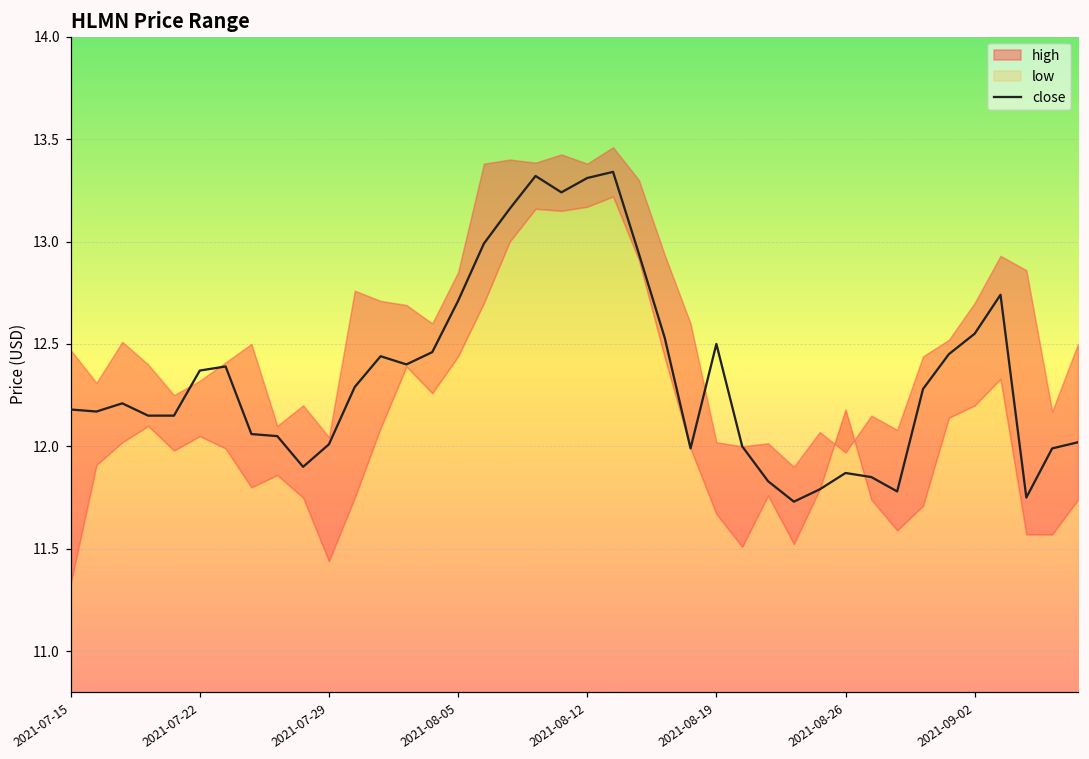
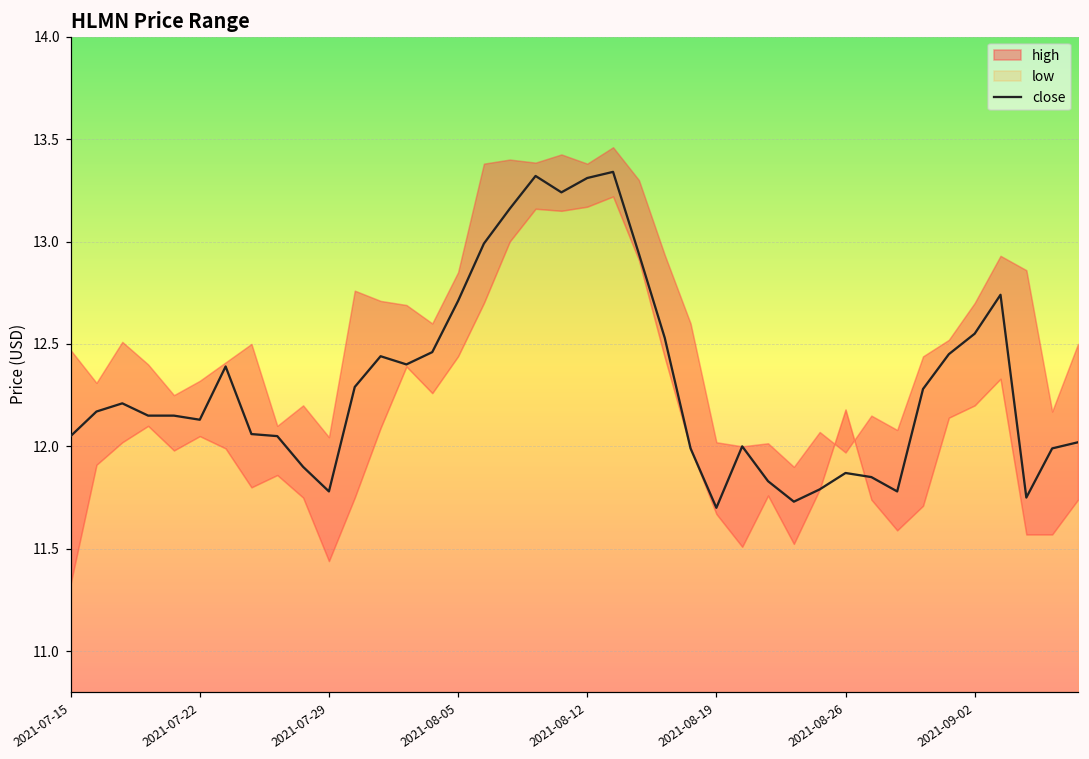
  {
    "close": {
-     "2021-07-15": 12.18,
-     "2021-07-22": 12.37,
-     "2021-07-29": 12.01,
+     "2021-07-15": 12.05,
+     "2021-07-22": 12.13,
+     "2021-07-29": 11.78,
      "2021-08-05": 12.71,
      "2021-08-12": 13.31,
-     "2021-08-19": 12.5,
+     "2021-08-19": 11.7,
      "2021-08-26": 11.87,
      "2021-09-02": 12.55
    },
    "low": {
      "2021-07-15": 11.33,
      "2021-07-22": 12.05,
      "2021-07-29": 11.44,
      "2021-08-05": 12.44,
      "2021-08-12": 13.17,
      "2021-08-19": 11.67,
      "2021-09-02": 12.20
    }
  }
